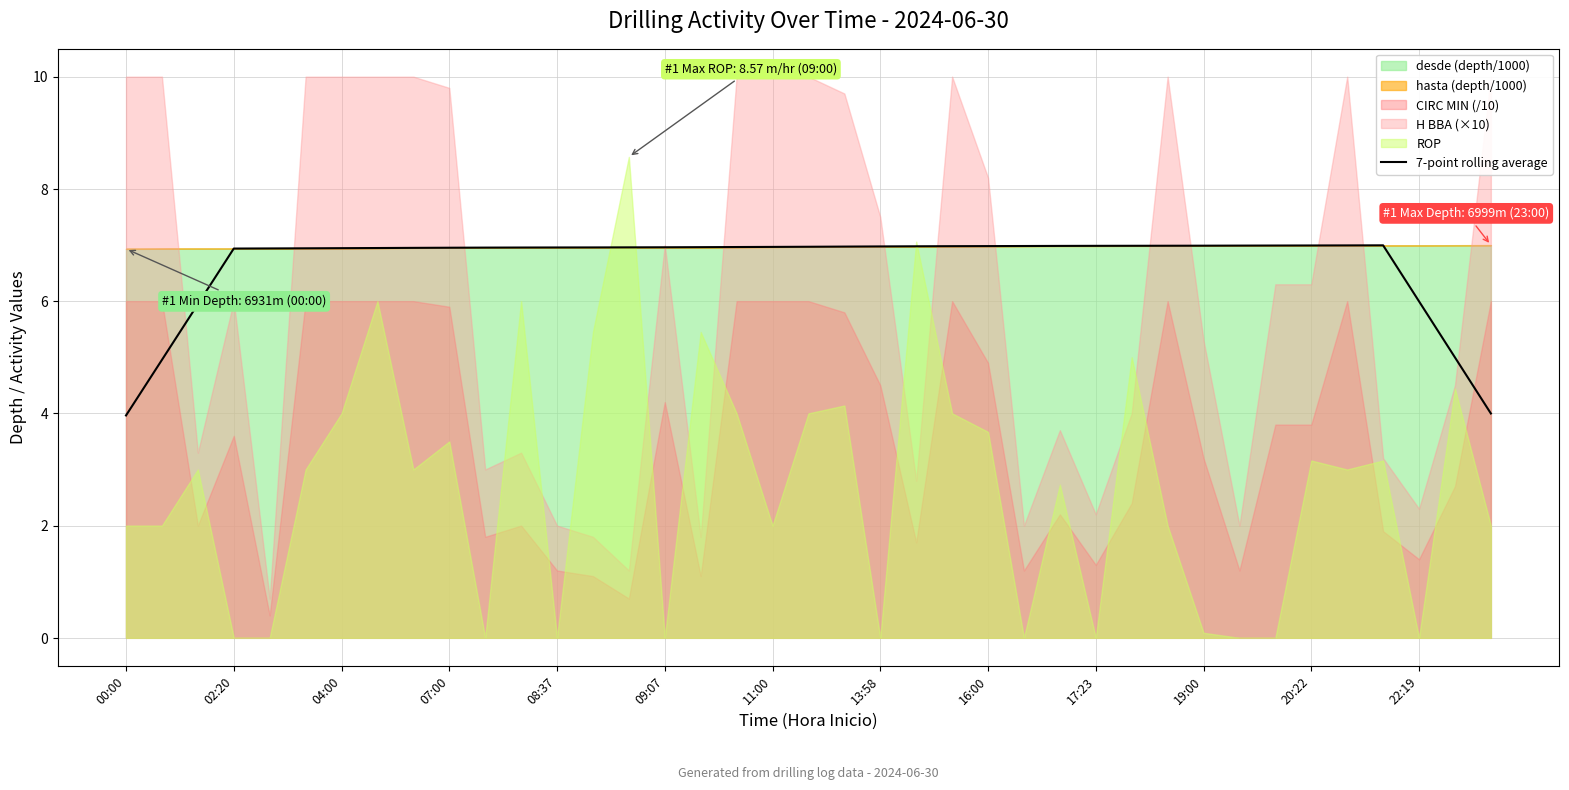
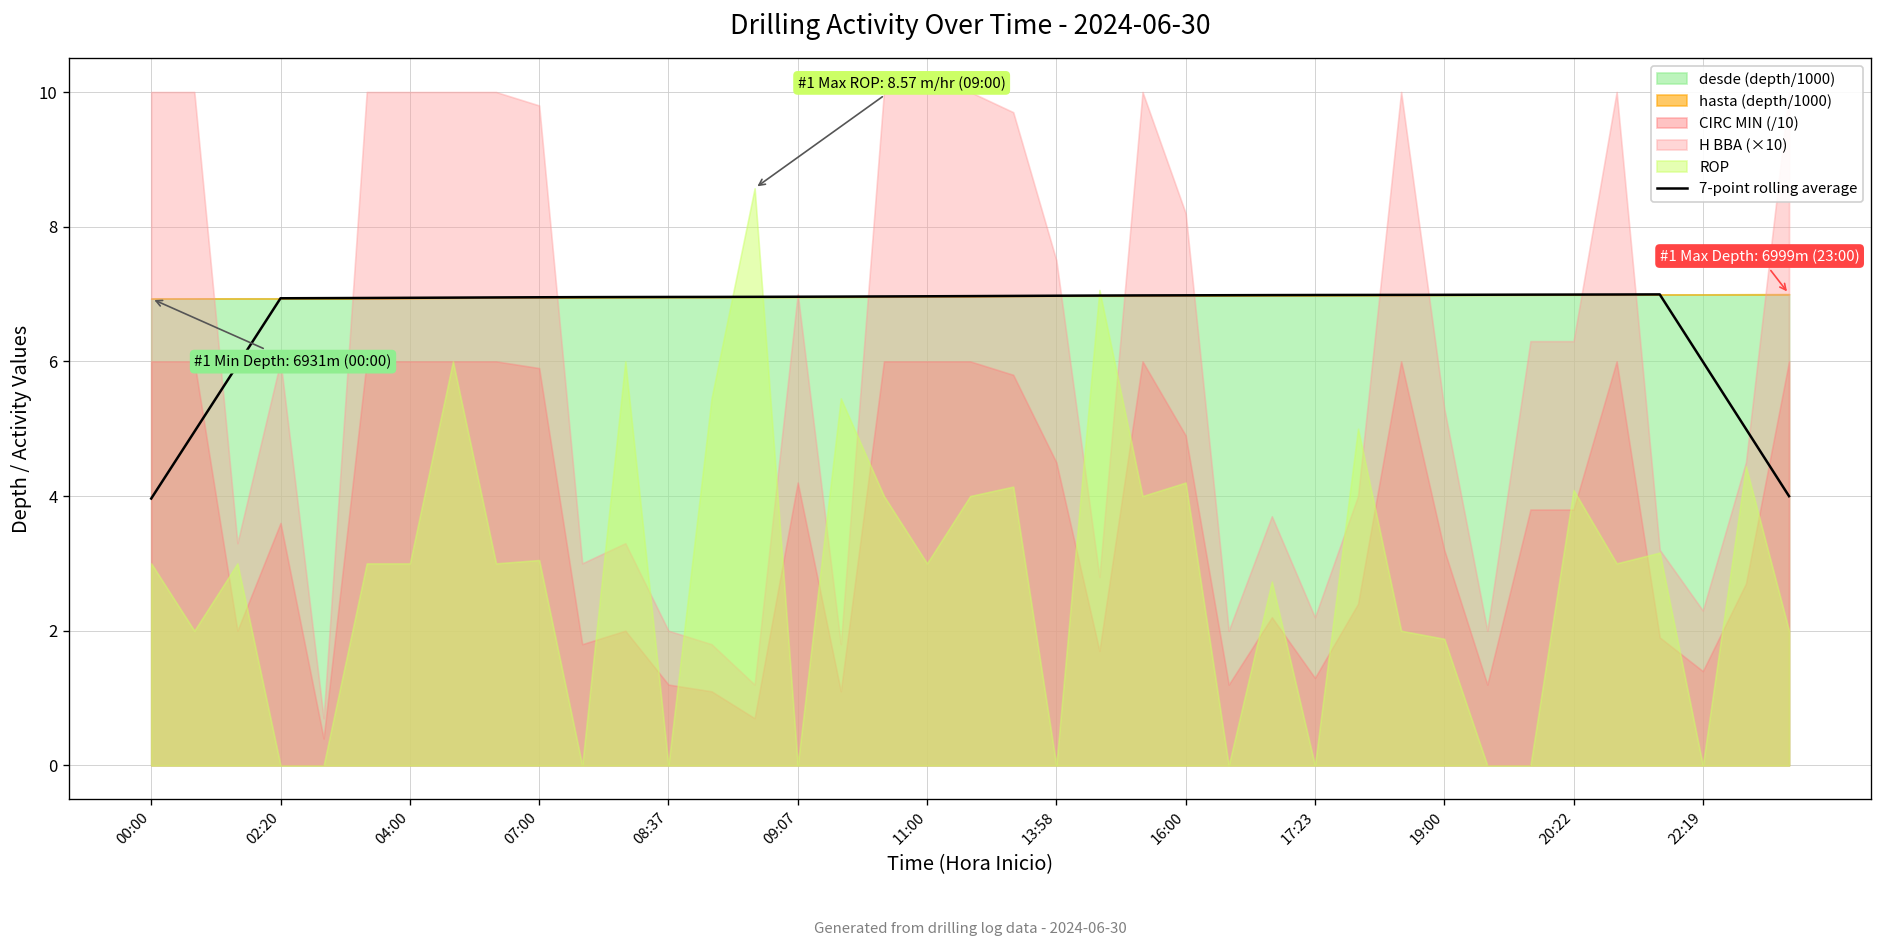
  {
    "7-point rolling average": {
      "00:00": 4.0,
      "22:19": 6.0
    },
    "ROP": {
-     "00:00": 2,
+     "00:00": 3,
      "02:20": 0.0,
-     "04:00": 4,
-     "07:00": 3.5,
+     "04:00": 3,
+     "07:00": 3.1,
      "08:37": 0.0,
      "09:07": 0.0,
-     "11:00": 2,
+     "11:00": 3,
      "13:58": 0.0,
-     "16:00": 3.7,
+     "16:00": 4.2,
      "17:23": 0.0,
-     "19:00": 0.1,
-     "20:22": 3.2,
+     "19:00": 1.9,
+     "20:22": 4.1,
      "22:19": 0.0
    }
  }
